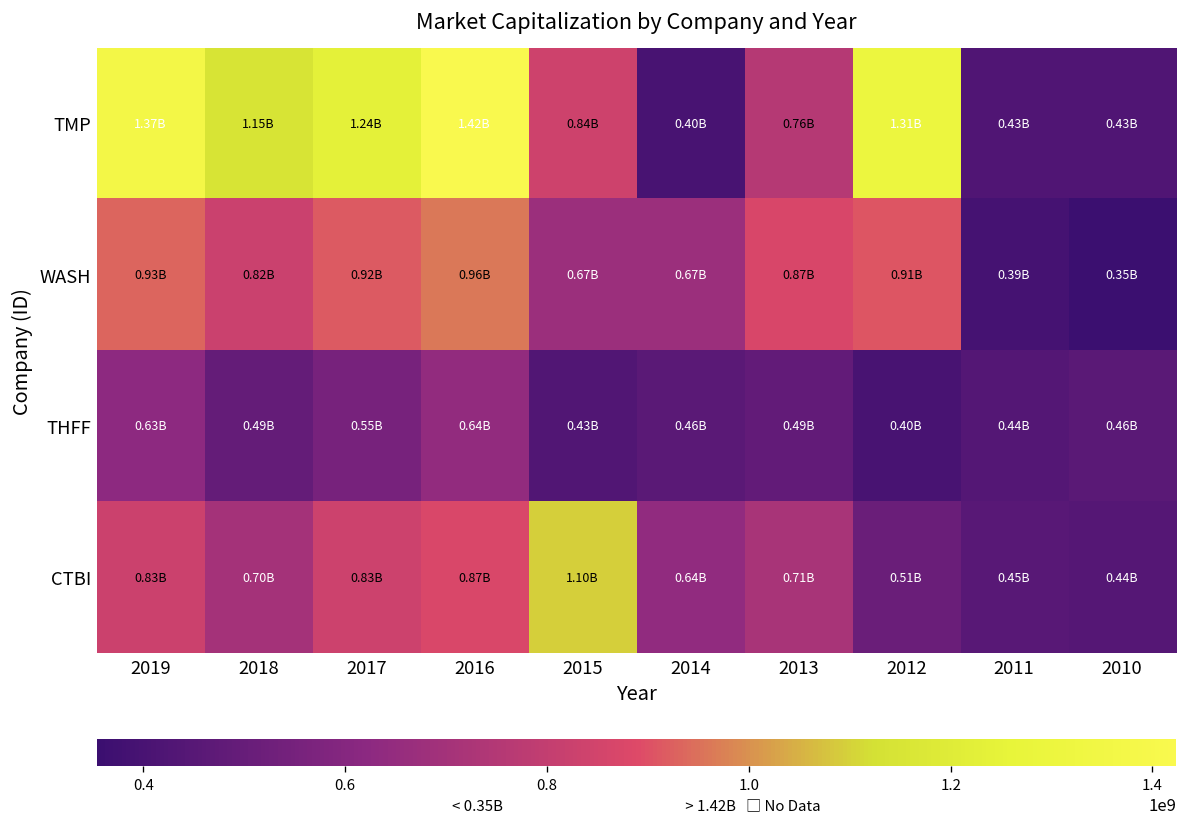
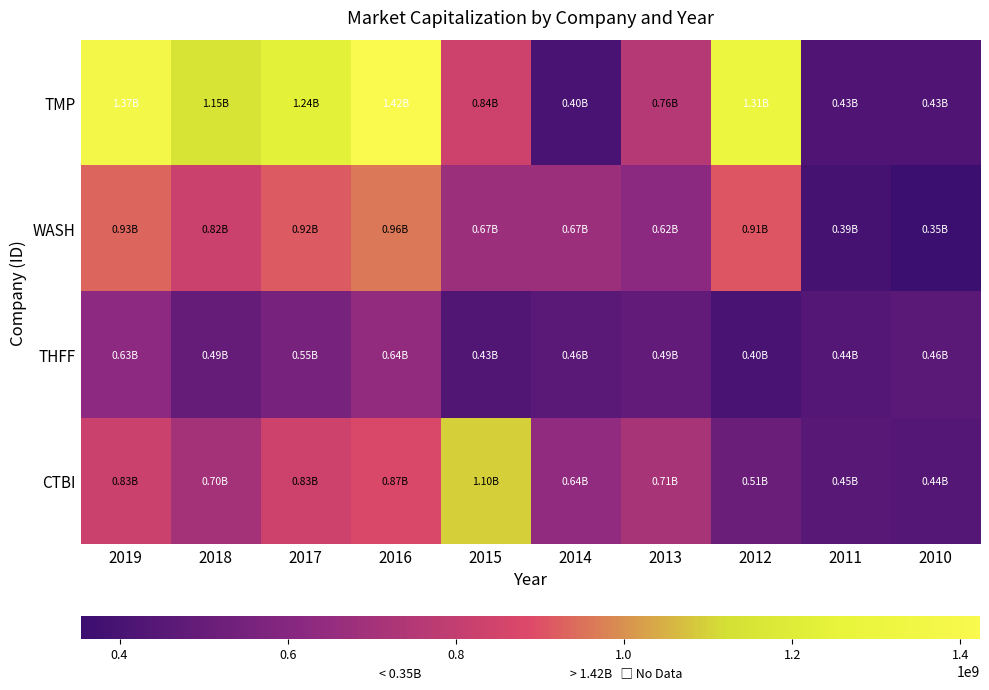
  {
    "TMP": {
      "2019": "1.37B",
      "2018": "1.15B",
      "2017": "1.24B",
      "2016": "1.42B",
      "2015": "0.84B",
      "2014": "0.40B",
      "2013": "0.76B",
      "2012": "1.31B",
      "2011": "0.43B",
      "2010": "0.43B"
    },
    "WASH": {
      "2019": "0.93B",
      "2018": "0.82B",
      "2017": "0.92B",
      "2016": "0.96B",
      "2015": "0.67B",
      "2014": "0.67B",
-     "2013": "0.87B",
+     "2013": "0.62B",
      "2012": "0.91B",
      "2011": "0.39B",
      "2010": "0.35B"
    },
    "THFF": {
      "2019": "0.63B",
      "2018": "0.49B",
      "2017": "0.55B",
      "2016": "0.64B",
      "2015": "0.43B",
      "2014": "0.46B",
      "2013": "0.49B",
      "2012": "0.40B",
      "2011": "0.44B",
      "2010": "0.46B"
    },
    "CTBI": {
      "2019": "0.83B",
      "2018": "0.70B",
      "2017": "0.83B",
      "2016": "0.87B",
      "2015": "1.10B",
      "2014": "0.64B",
      "2013": "0.71B",
      "2012": "0.51B",
      "2011": "0.45B",
      "2010": "0.44B"
    }
  }
